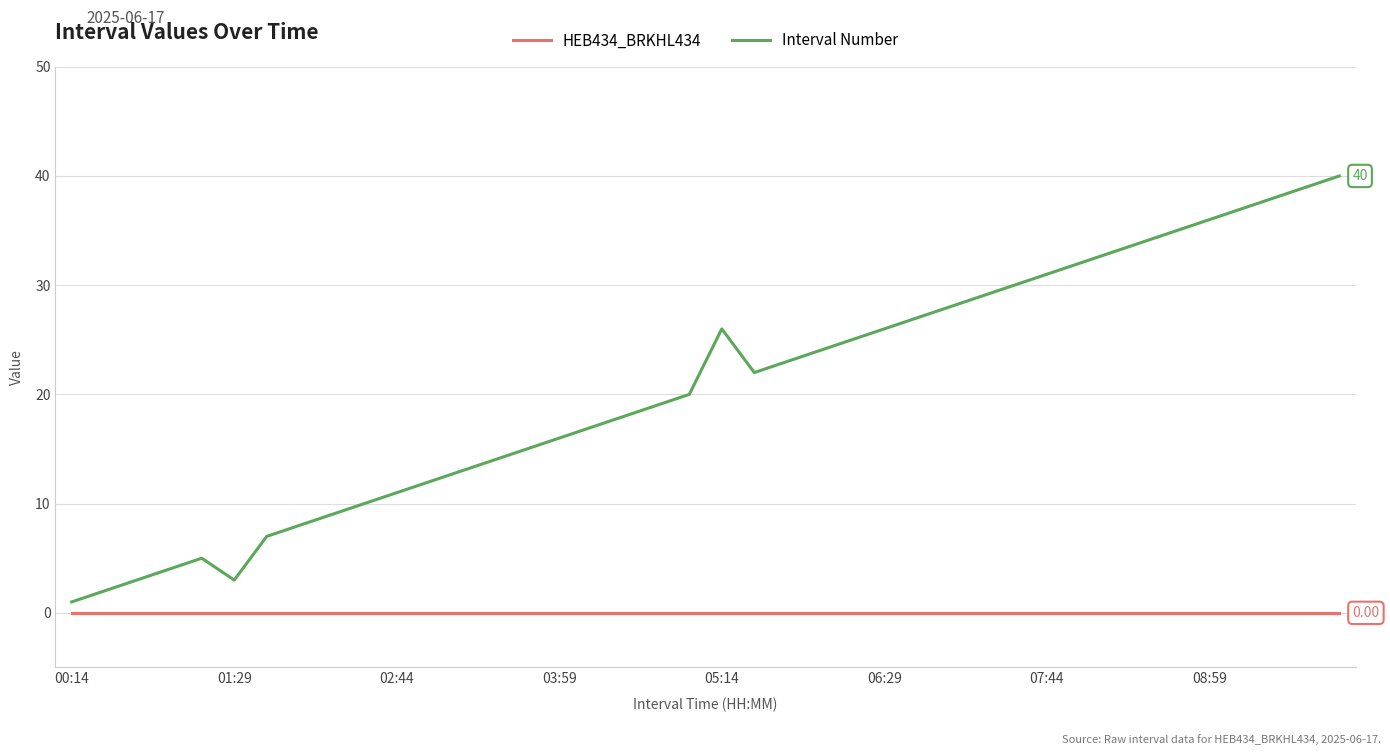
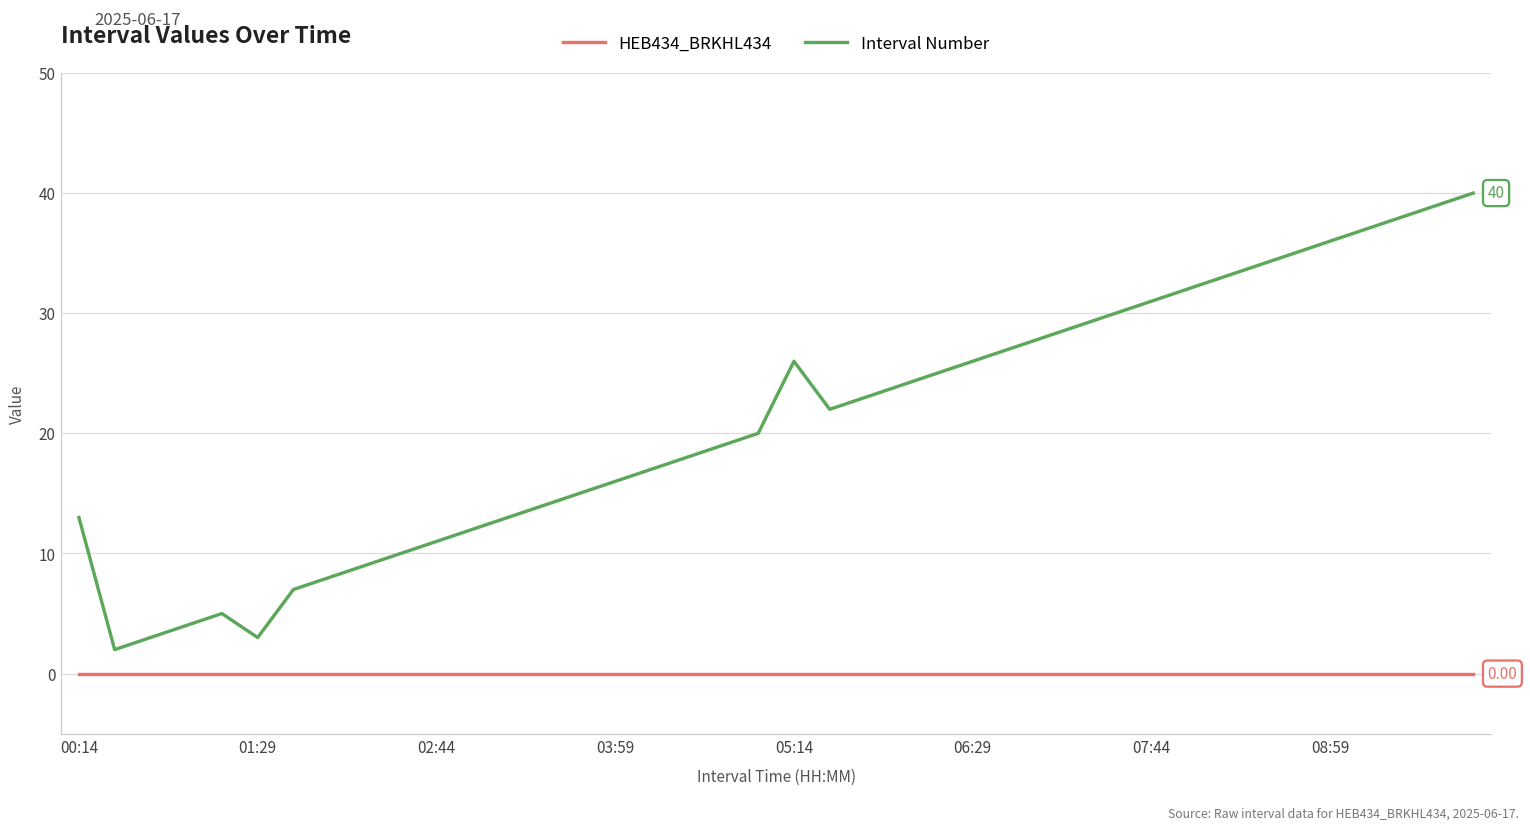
  {
    "HEB434_BRKHL434": {
      "00:14": 0,
      "01:29": 0,
      "02:44": 0,
      "03:59": 0,
      "05:14": 0,
      "06:29": 0,
      "07:44": 0,
      "08:59": 0
    },
    "Interval Number": {
-     "00:14": 1,
+     "00:14": 13,
      "01:29": 3,
      "02:44": 11,
      "03:59": 16,
      "05:14": 26,
      "06:29": 26,
      "07:44": 31,
      "08:59": 36
    }
  }
